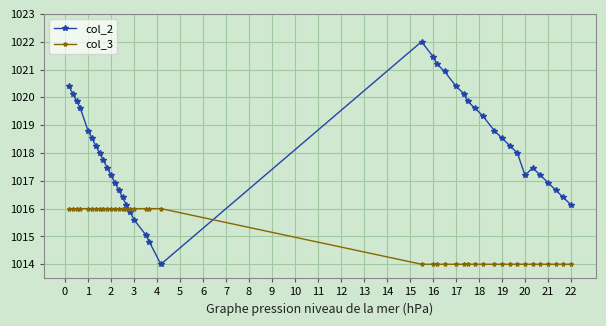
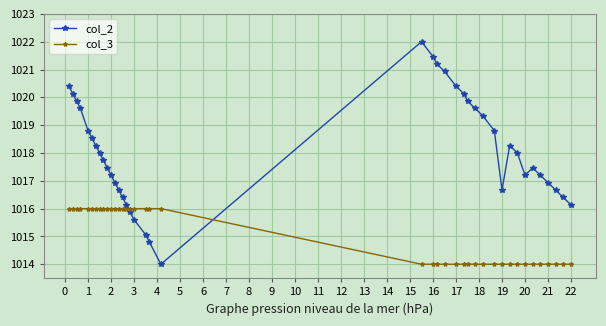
  {
    "col_2": {
-     "19": 1018.5,
+     "19": 1016.7,
      "20": 1017.2
    },
    "col_3": {
      "19": 1014.0,
      "20": 1014.0
    }
  }
